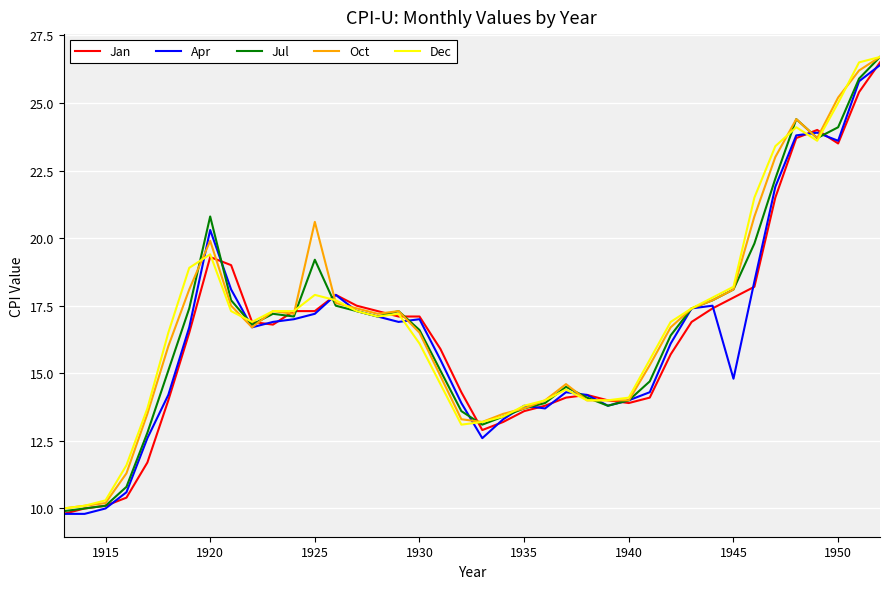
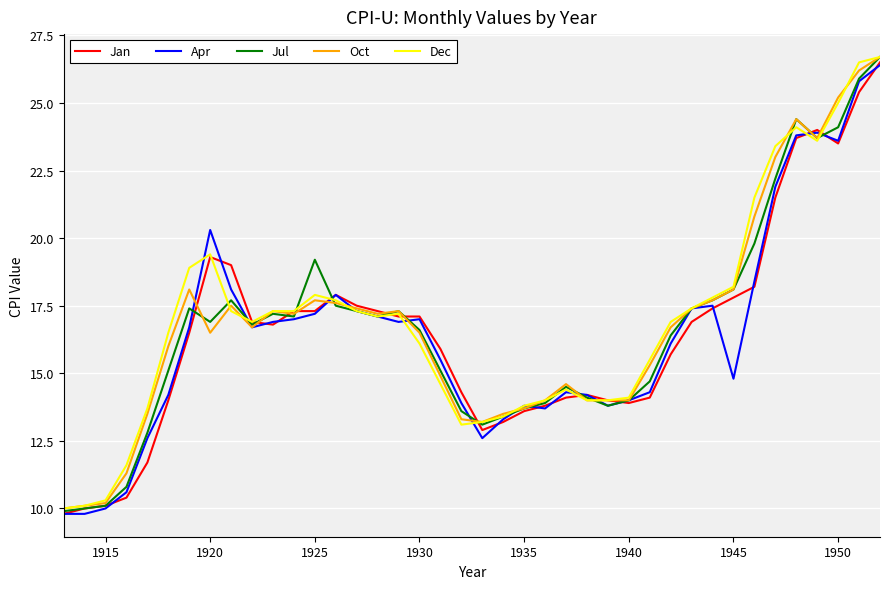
  {
    "Jan": {
      "1920": 19.3,
      "1925": 17.3,
      "1930": 17.1,
      "1935": 13.6,
      "1940": 13.9,
      "1945": 17.8,
      "1950": 23.5
    },
    "Apr": {
      "1915": 10.0,
      "1920": 20.3,
      "1925": 17.2,
      "1930": 17.0,
      "1945": 14.8,
      "1950": 23.6
    },
    "Jul": {
-     "1920": 20.8,
+     "1920": 16.9,
      "1925": 19.2,
      "1930": 16.6,
      "1950": 24.1
    },
    "Oct": {
      "1915": 10.2,
-     "1920": 19.9,
-     "1925": 20.6,
+     "1920": 16.5,
+     "1925": 17.7,
      "1930": 16.5,
      "1950": 25.2
    },
    "Dec": {
      "1915": 10.3,
      "1920": 19.4,
      "1925": 17.9,
      "1930": 16.1,
      "1940": 14.1,
      "1945": 18.2,
      "1950": 25.0
    }
  }
